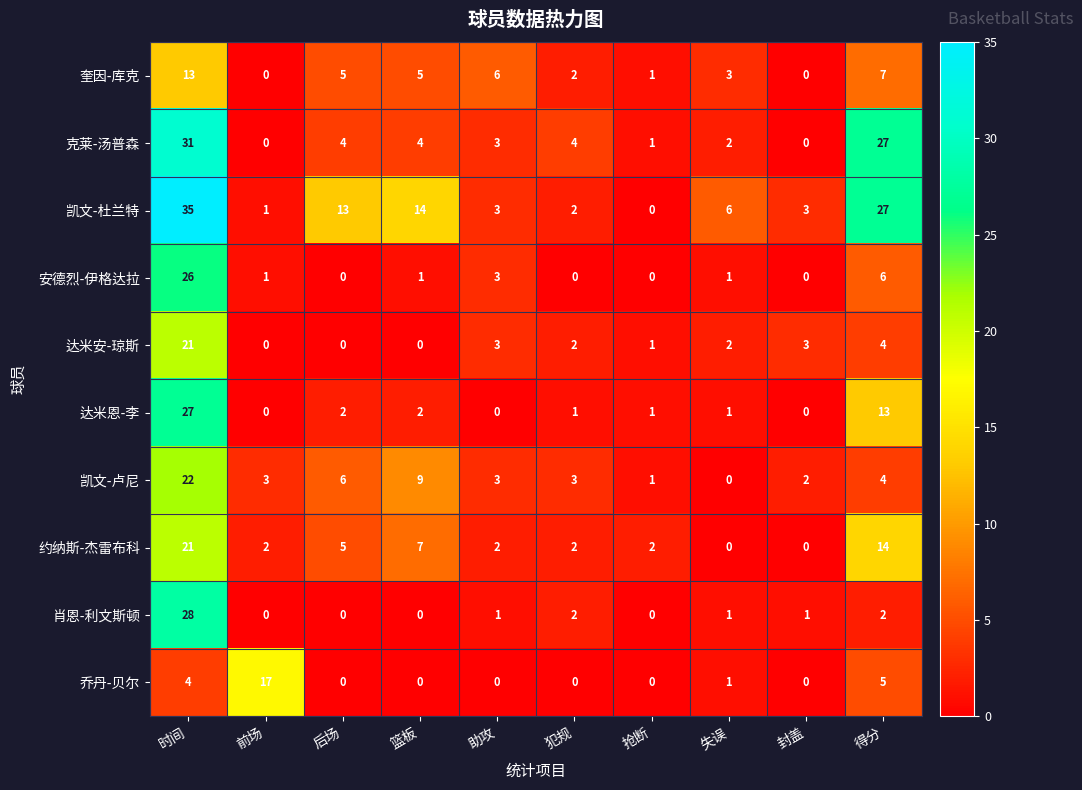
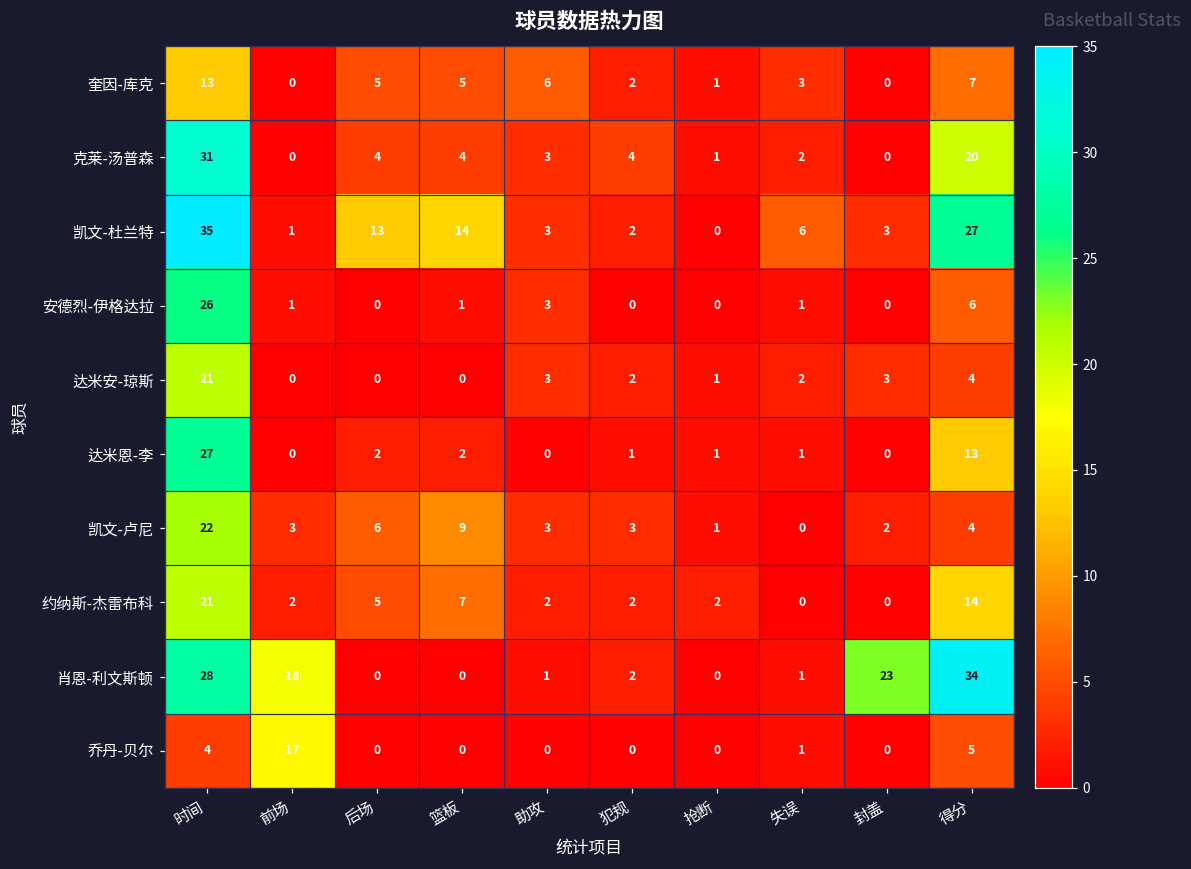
  {
    "奎因-库克": {
      "时间": 13,
      "前场": 0,
      "后场": 5,
      "篮板": 5,
      "助攻": 6,
      "犯规": 2,
      "抢断": 1,
      "失误": 3,
      "封盖": 0,
      "得分": 7
    },
    "克莱-汤普森": {
      "时间": 31,
      "前场": 0,
      "后场": 4,
      "篮板": 4,
      "助攻": 3,
      "犯规": 4,
      "抢断": 1,
      "失误": 2,
      "封盖": 0,
-     "得分": 27
+     "得分": 20
    },
    "凯文-杜兰特": {
      "时间": 35,
      "前场": 1,
      "后场": 13,
      "篮板": 14,
      "助攻": 3,
      "犯规": 2,
      "抢断": 0,
      "失误": 6,
      "封盖": 3,
      "得分": 27
    },
    "安德烈-伊格达拉": {
      "时间": 26,
      "前场": 1,
      "后场": 0,
      "篮板": 1,
      "助攻": 3,
      "犯规": 0,
      "抢断": 0,
      "失误": 1,
      "封盖": 0,
      "得分": 6
    },
    "达米安-琼斯": {
      "时间": 21,
      "前场": 0,
      "后场": 0,
      "篮板": 0,
      "助攻": 3,
      "犯规": 2,
      "抢断": 1,
      "失误": 2,
      "封盖": 3,
      "得分": 4
    },
    "达米恩-李": {
      "时间": 27,
      "前场": 0,
      "后场": 2,
      "篮板": 2,
      "助攻": 0,
      "犯规": 1,
      "抢断": 1,
      "失误": 1,
      "封盖": 0,
      "得分": 13
    },
    "凯文-卢尼": {
      "时间": 22,
      "前场": 3,
      "后场": 6,
      "篮板": 9,
      "助攻": 3,
      "犯规": 3,
      "抢断": 1,
      "失误": 0,
      "封盖": 2,
      "得分": 4
    },
    "约纳斯-杰雷布科": {
      "时间": 21,
      "前场": 2,
      "后场": 5,
      "篮板": 7,
      "助攻": 2,
      "犯规": 2,
      "抢断": 2,
      "失误": 0,
      "封盖": 0,
      "得分": 14
    },
    "肖恩-利文斯顿": {
      "时间": 28,
-     "前场": 0,
+     "前场": 18,
      "后场": 0,
      "篮板": 0,
      "助攻": 1,
      "犯规": 2,
      "抢断": 0,
      "失误": 1,
-     "封盖": 1,
-     "得分": 2
+     "封盖": 23,
+     "得分": 34
    },
    "乔丹-贝尔": {
      "时间": 4,
      "前场": 17,
      "后场": 0,
      "篮板": 0,
      "助攻": 0,
      "犯规": 0,
      "抢断": 0,
      "失误": 1,
      "封盖": 0,
      "得分": 5
    }
  }
